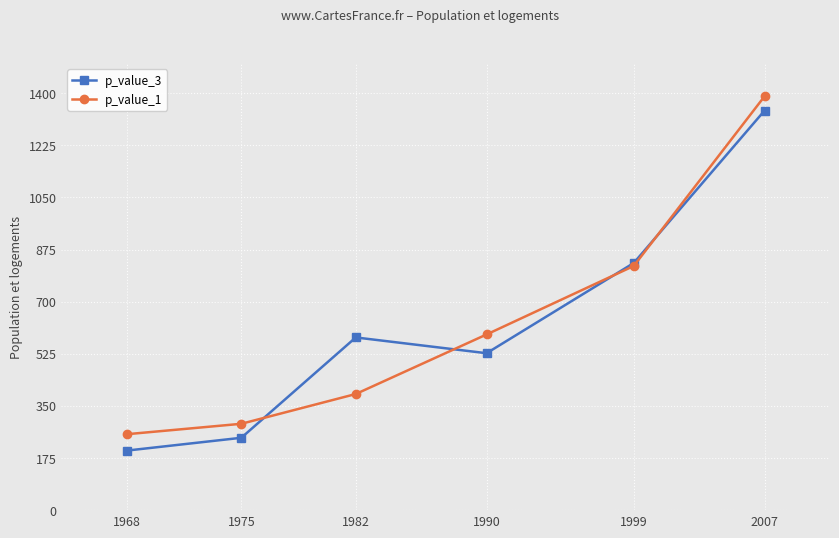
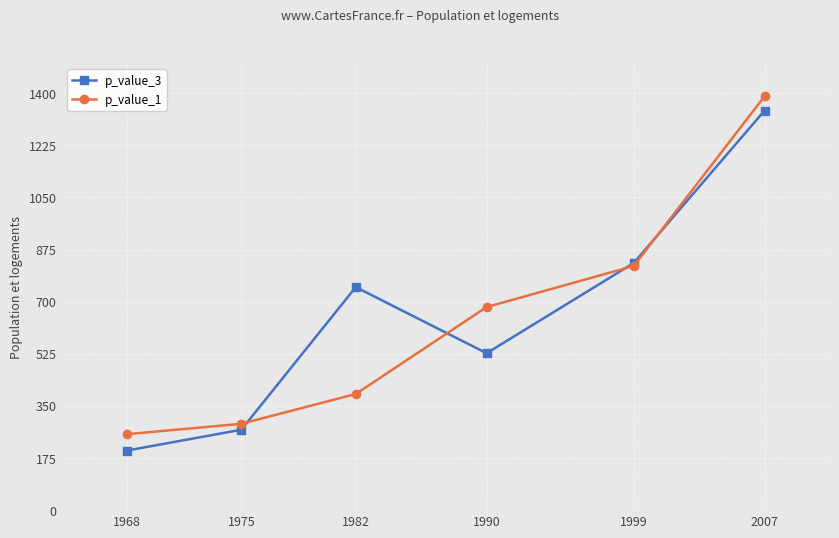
  {
    "p_value_3": {
      "1968": 200,
-     "1975": 240,
-     "1982": 580,
+     "1975": 270,
+     "1982": 750,
      "1990": 530,
      "1999": 830,
      "2007": 1340
    },
    "p_value_1": {
      "1968": 260,
      "1975": 290,
      "1982": 390,
-     "1990": 590,
+     "1990": 680,
      "1999": 820,
      "2007": 1390
    }
  }
